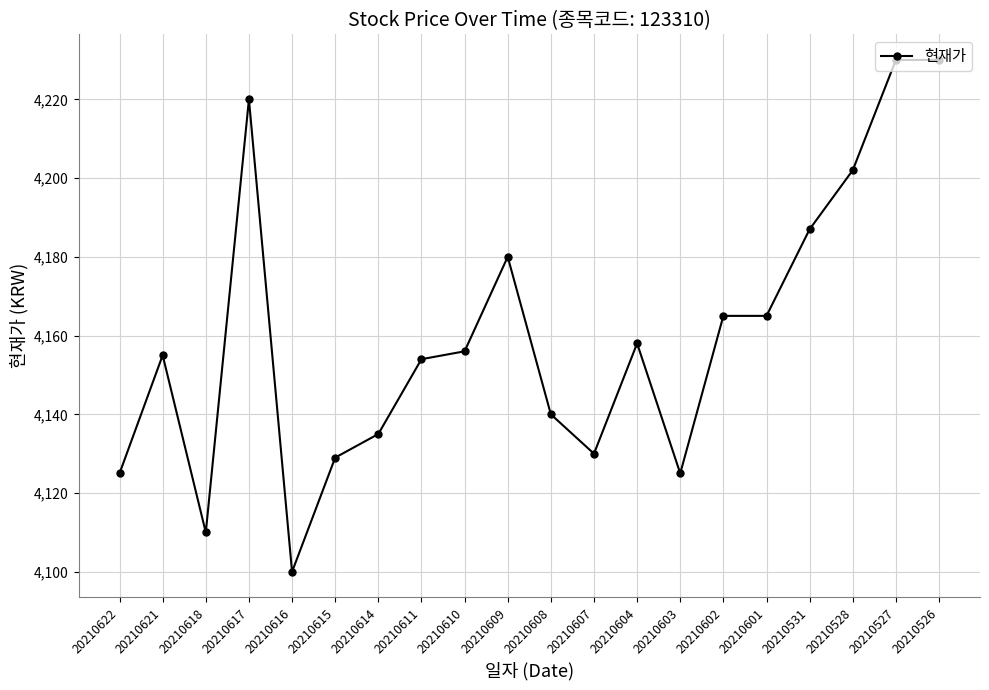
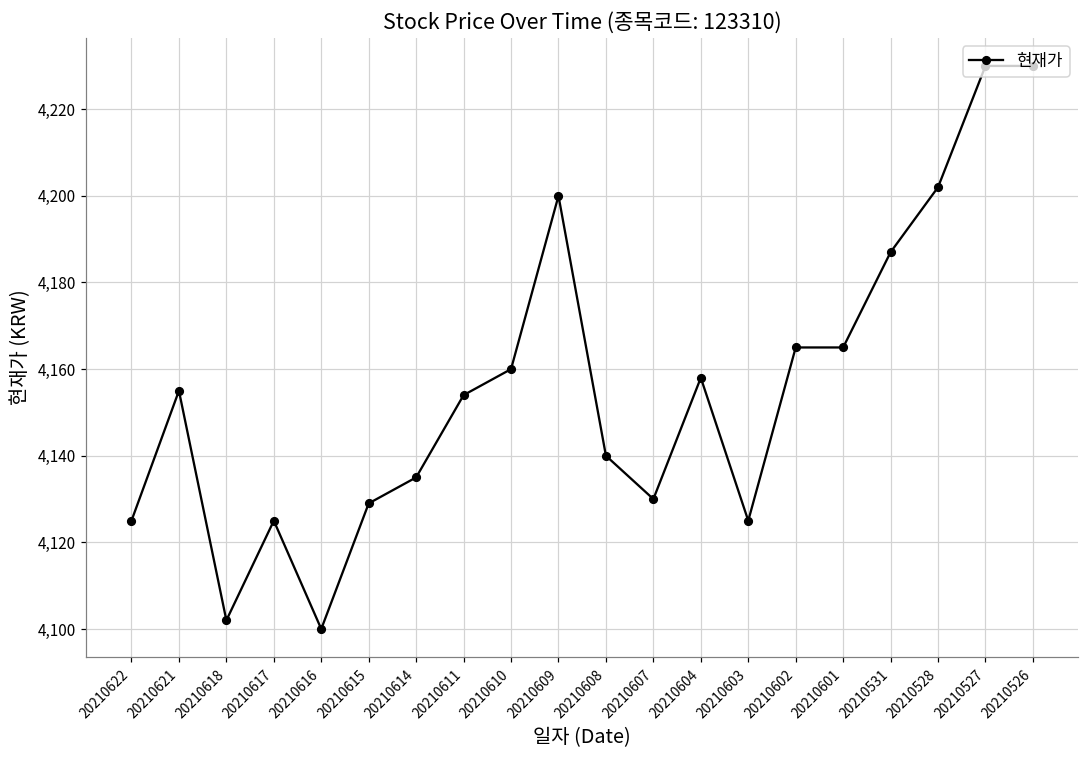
  {
    "20210622": "4,125",
    "20210621": "4,155",
-   "20210618": "4,110",
-   "20210617": "4,220",
+   "20210618": "4,102",
+   "20210617": "4,125",
    "20210616": "4,100",
    "20210615": "4,129",
    "20210614": "4,135",
    "20210611": "4,154",
-   "20210610": "4,156",
-   "20210609": "4,180",
+   "20210610": "4,160",
+   "20210609": "4,200",
    "20210608": "4,140",
    "20210607": "4,130",
    "20210604": "4,158",
    "20210603": "4,125",
    "20210602": "4,165",
    "20210601": "4,165",
    "20210531": "4,187",
    "20210528": "4,202"
  }
